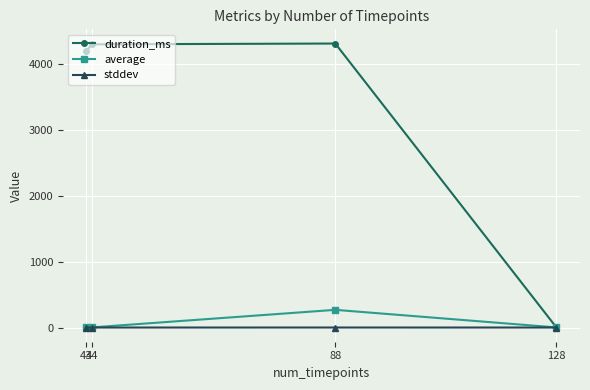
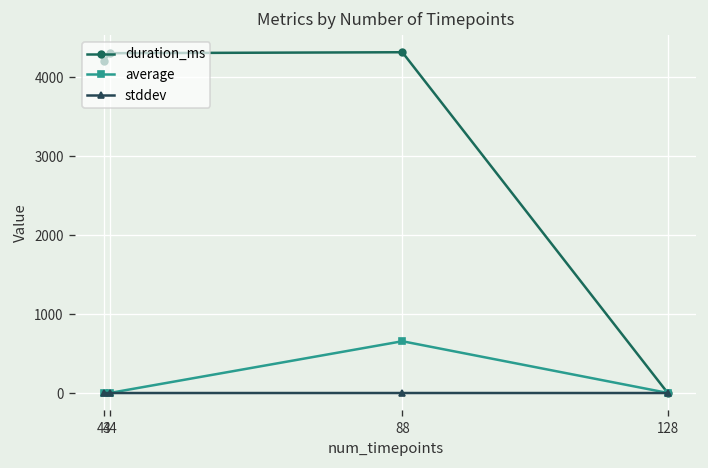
  {
    "average": {
-     "88": 300
+     "88": 700
    }
  }
